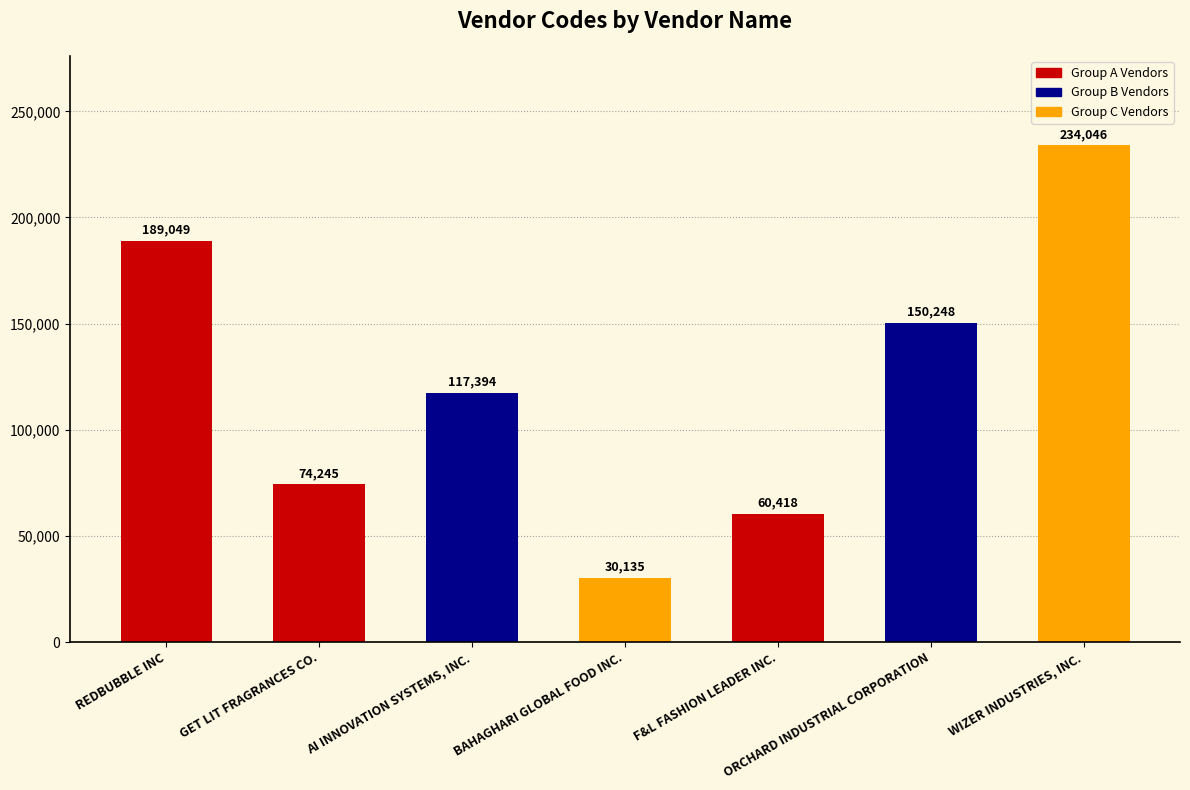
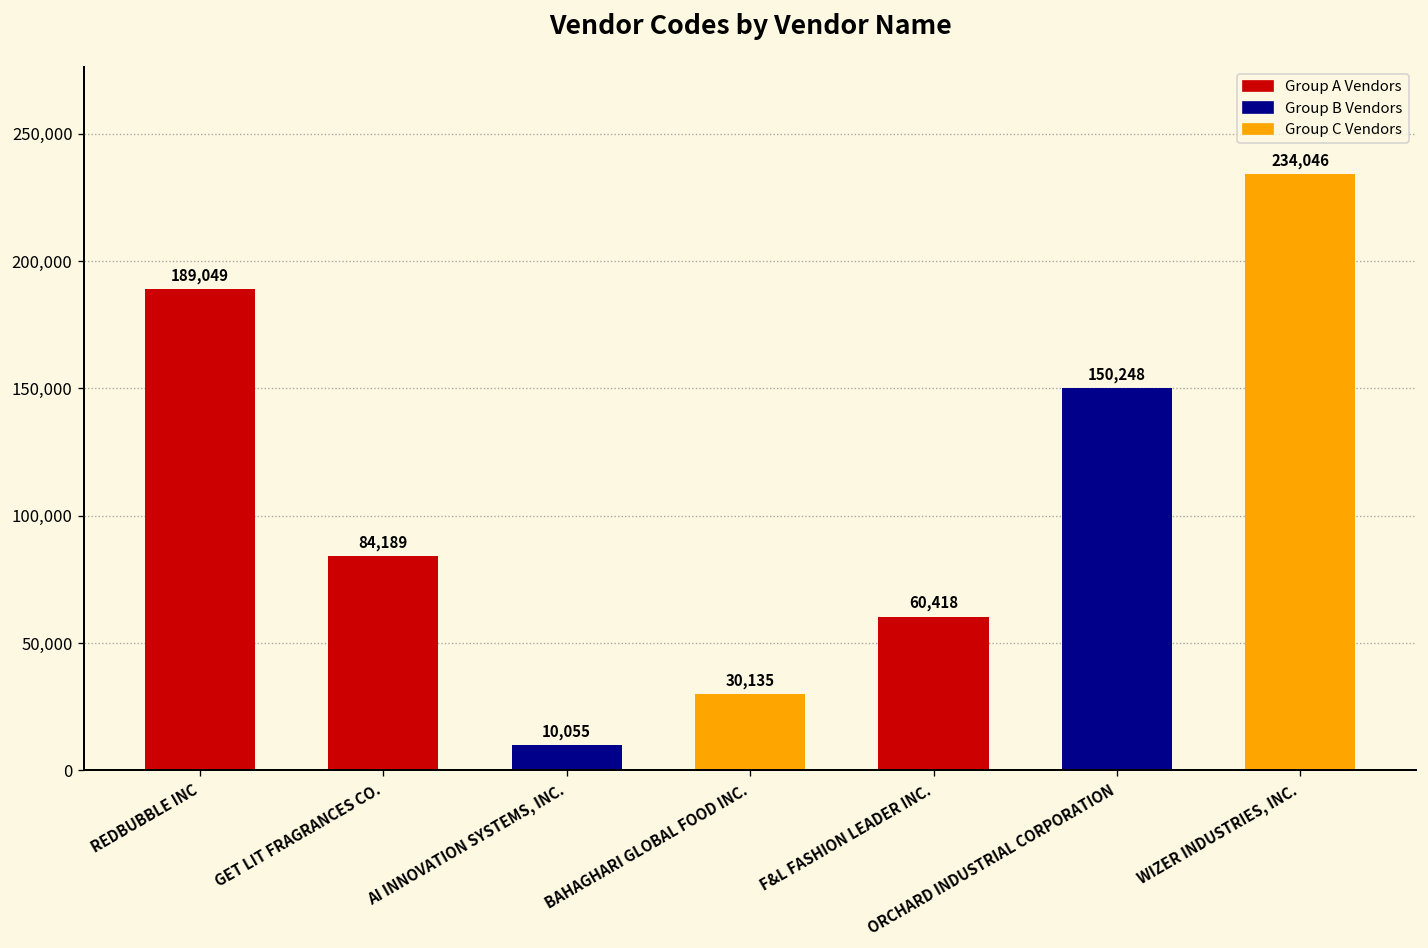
  {
    "REDBUBBLE INC": "189,049",
-   "GET LIT FRAGRANCES CO.": "74,245",
-   "AI INNOVATION SYSTEMS, INC.": "117,394",
+   "GET LIT FRAGRANCES CO.": "84,189",
+   "AI INNOVATION SYSTEMS, INC.": "10,055",
    "BAHAGHARI GLOBAL FOOD INC.": "30,135",
    "F&L FASHION LEADER INC.": "60,418",
    "ORCHARD INDUSTRIAL CORPORATION": "150,248",
    "WIZER INDUSTRIES, INC.": "234,046"
  }
